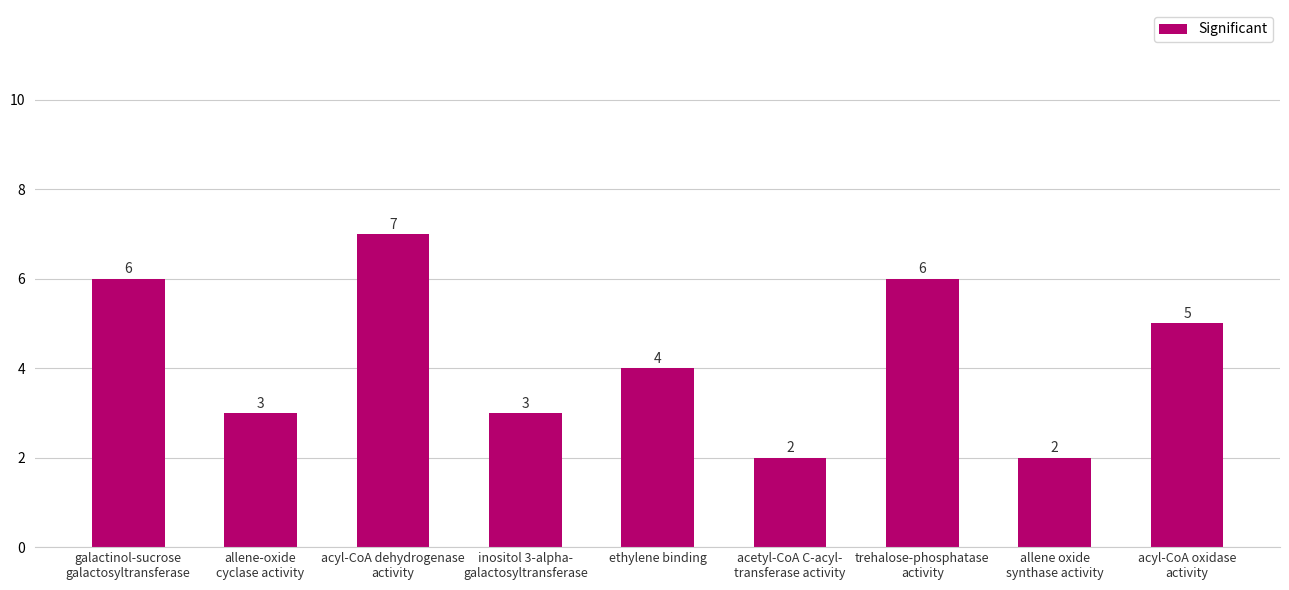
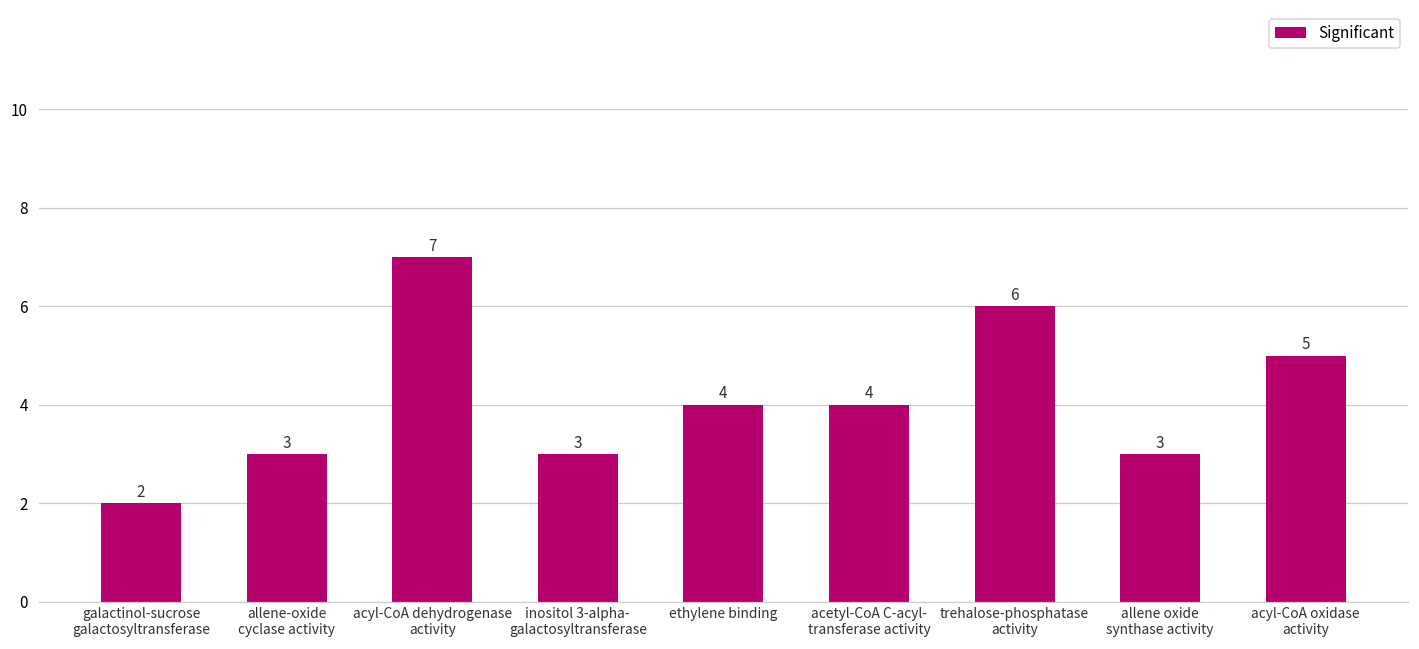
  {
-   "galactinol-sucrose galactosyltransferase": 6,
+   "galactinol-sucrose galactosyltransferase": 2,
    "allene-oxide cyclase activity": 3,
    "acyl-CoA dehydrogenase activity": 7,
    "inositol 3-alpha- galactosyltransferase": 3,
    "ethylene binding": 4,
-   "acetyl-CoA C-acyl- transferase activity": 2,
+   "acetyl-CoA C-acyl- transferase activity": 4,
    "trehalose-phosphatase activity": 6,
-   "allene oxide synthase activity": 2,
+   "allene oxide synthase activity": 3,
    "acyl-CoA oxidase activity": 5
  }
